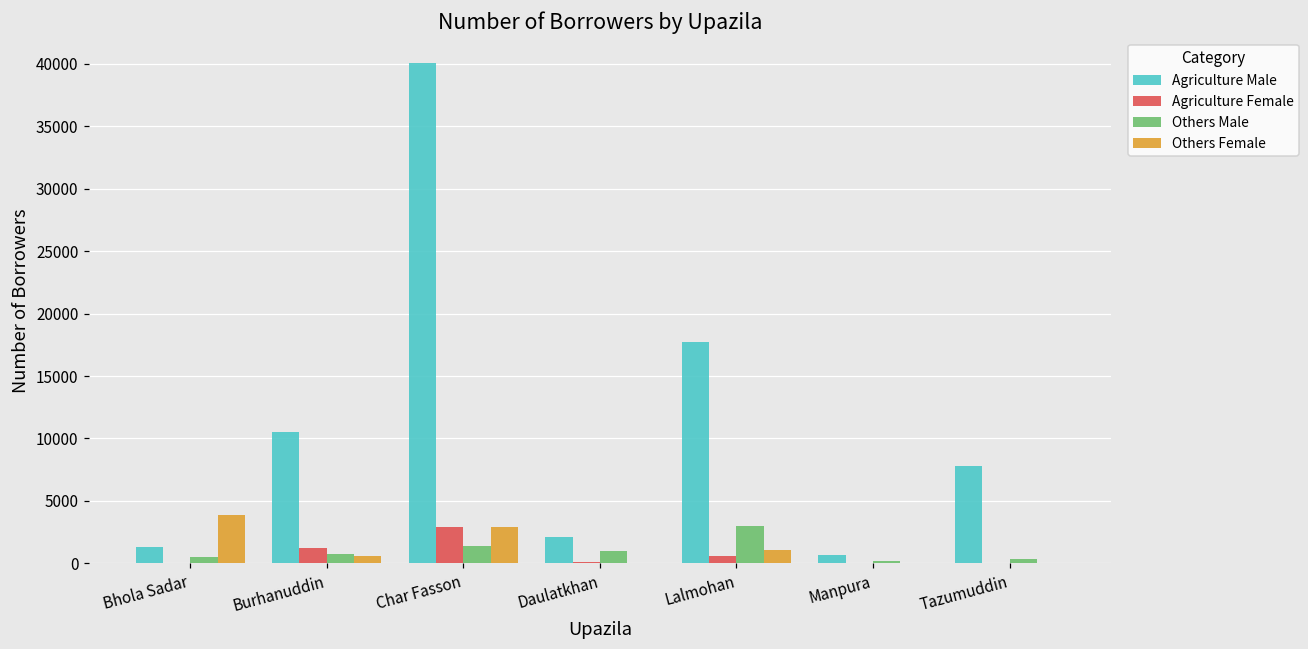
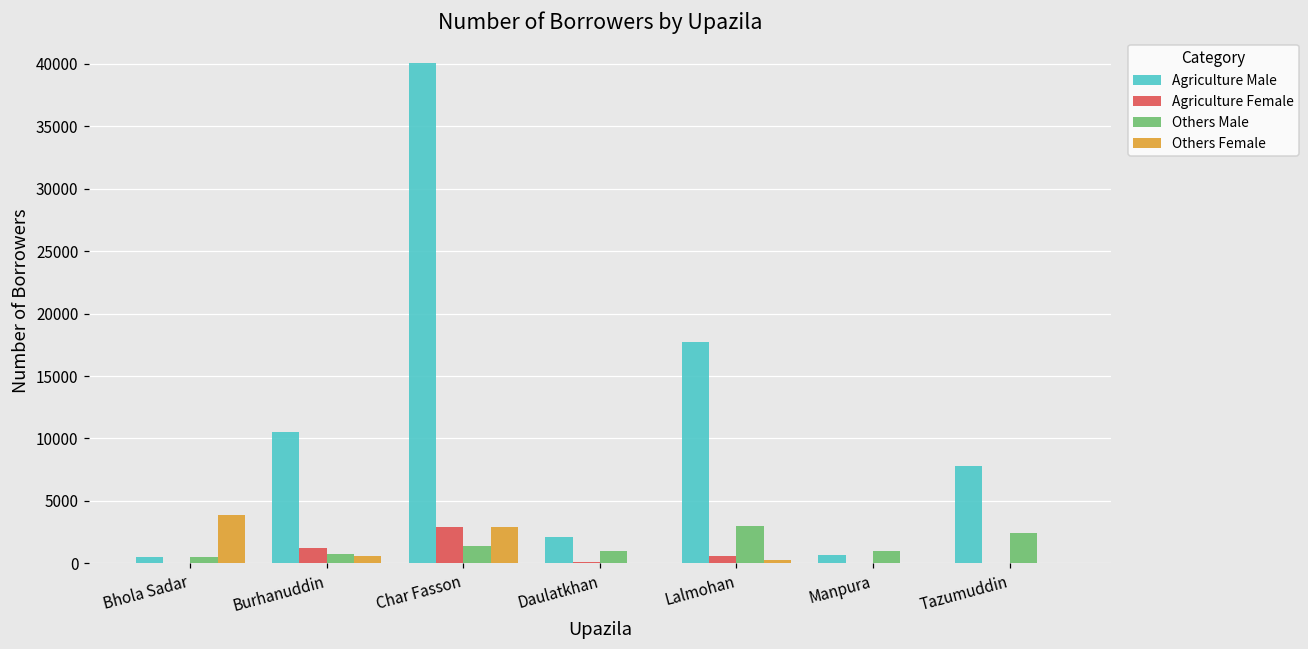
  {
    "Agriculture Male": {
-     "Bhola Sadar": 1300,
+     "Bhola Sadar": 500,
      "Burhanuddin": 10500,
      "Char Fasson": 40100,
      "Daulatkhan": 2100,
      "Lalmohan": 17700,
      "Manpura": 700,
      "Tazumuddin": 7800
    },
    "Agriculture Female": {
      "Bhola Sadar": 0,
      "Burhanuddin": 1200,
      "Char Fasson": 2900,
      "Lalmohan": 600,
      "Manpura": 0,
      "Tazumuddin": 0
    },
    "Others Male": {
      "Bhola Sadar": 500,
      "Burhanuddin": 800,
      "Char Fasson": 1400,
      "Daulatkhan": 1000,
      "Lalmohan": 3000,
-     "Manpura": 200,
-     "Tazumuddin": 400
+     "Manpura": 1000,
+     "Tazumuddin": 2500
    },
    "Others Female": {
      "Bhola Sadar": 3900,
      "Burhanuddin": 600,
      "Char Fasson": 2900,
-     "Lalmohan": 1000
+     "Lalmohan": 200
    }
  }
